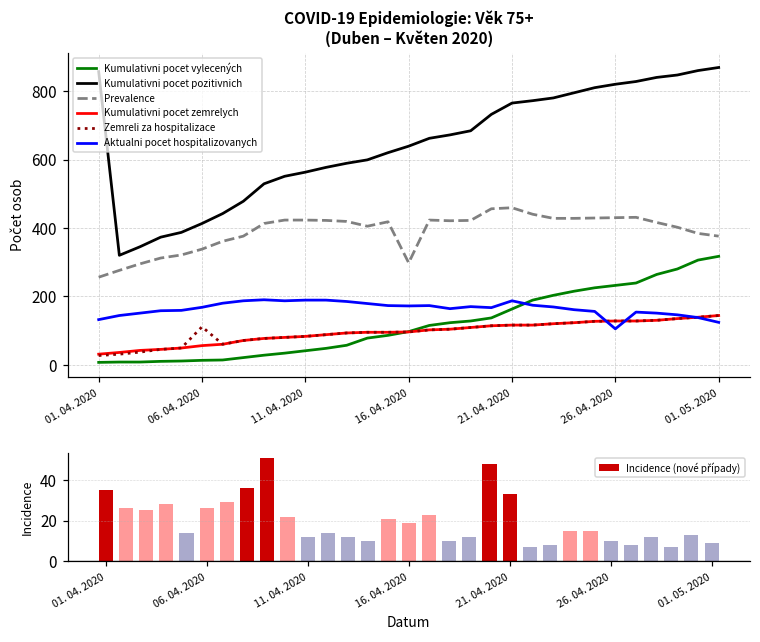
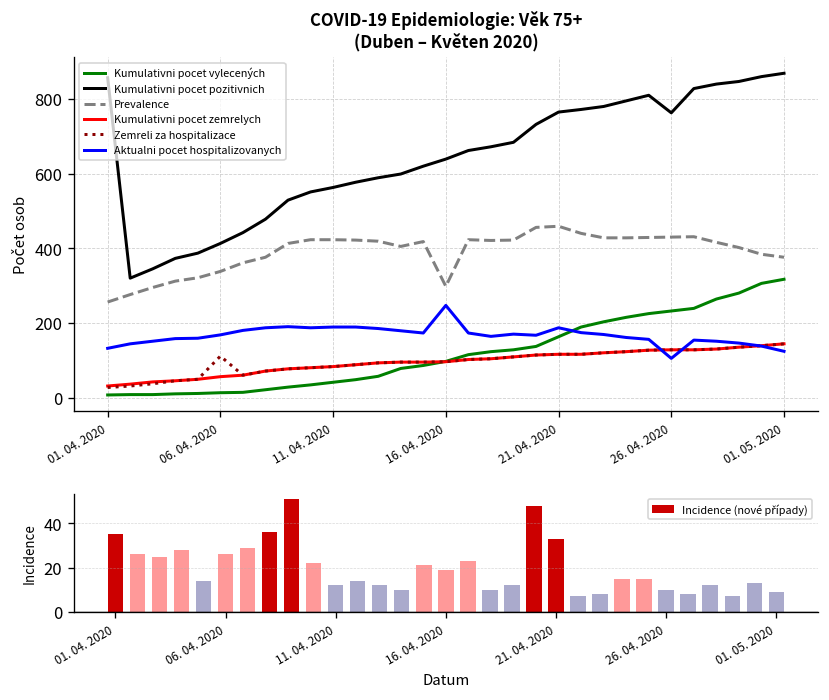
  {
    "COVID-19 Epidemiologie: Věk 75+ (Duben – Květen 2020)": {
      "Kumulativni pocet vylecených": {
        "01. 04. 2020": 10,
        "06. 04. 2020": 10,
        "11. 04. 2020": 40,
        "21. 04. 2020": 160,
        "26. 04. 2020": 230,
        "01. 05. 2020": 320
      },
      "Kumulativni pocet pozitivnich": {
        "06. 04. 2020": 410,
        "11. 04. 2020": 560,
        "16. 04. 2020": 640,
        "21. 04. 2020": 770,
-       "26. 04. 2020": 820,
+       "26. 04. 2020": 760,
        "01. 05. 2020": 870
      },
      "Prevalence": {
        "01. 04. 2020": 260,
        "06. 04. 2020": 340,
        "11. 04. 2020": 420,
        "16. 04. 2020": 300,
        "21. 04. 2020": 460,
        "26. 04. 2020": 430,
        "01. 05. 2020": 380
      },
      "Kumulativni pocet zemrelych": {
        "06. 04. 2020": 60
      },
      "Zemreli za hospitalizace": {
        "06. 04. 2020": 110
      },
      "Aktualni pocet hospitalizovanych": {
        "01. 04. 2020": 130,
        "06. 04. 2020": 170,
        "11. 04. 2020": 190,
-       "16. 04. 2020": 170,
+       "16. 04. 2020": 250,
        "21. 04. 2020": 190,
        "26. 04. 2020": 110,
        "01. 05. 2020": 120
      }
    }
  }
